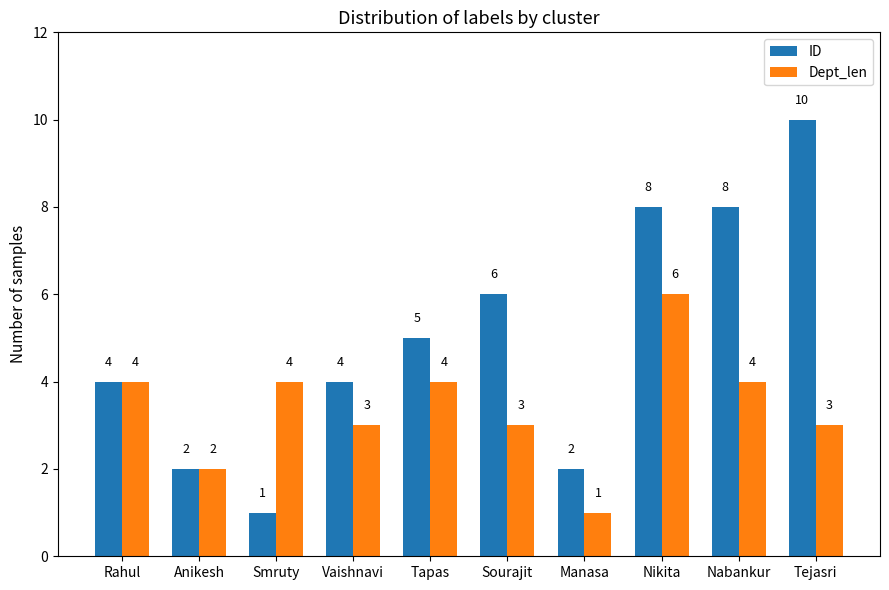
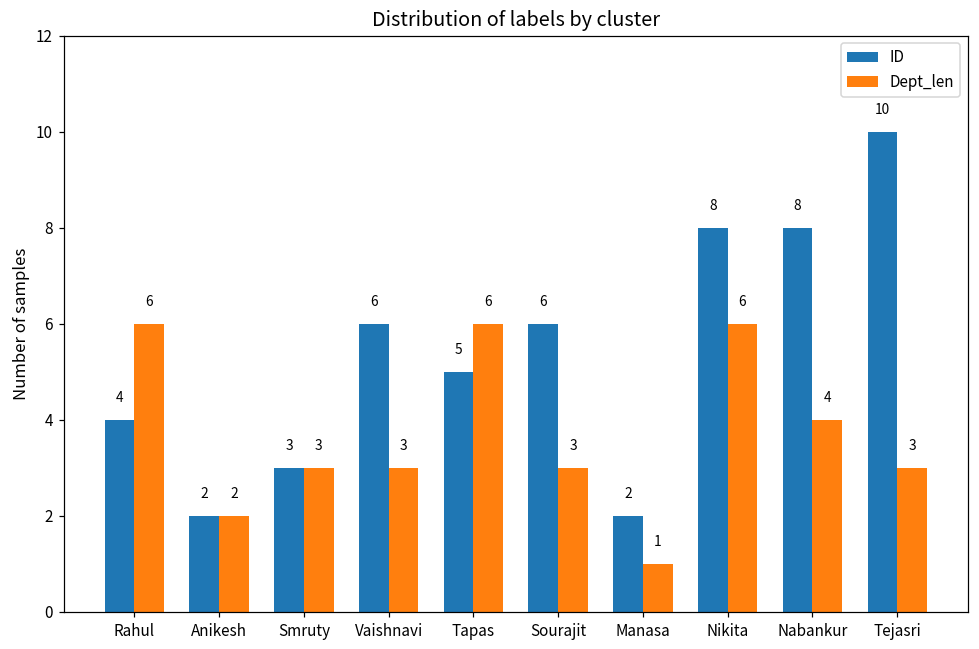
  {
    "ID": {
      "Rahul": 4,
      "Anikesh": 2,
-     "Smruty": 1,
-     "Vaishnavi": 4,
+     "Smruty": 3,
+     "Vaishnavi": 6,
      "Tapas": 5,
      "Sourajit": 6,
      "Manasa": 2,
      "Nikita": 8,
      "Nabankur": 8,
      "Tejasri": 10
    },
    "Dept_len": {
-     "Rahul": 4,
+     "Rahul": 6,
      "Anikesh": 2,
-     "Smruty": 4,
+     "Smruty": 3,
      "Vaishnavi": 3,
-     "Tapas": 4,
+     "Tapas": 6,
      "Sourajit": 3,
      "Manasa": 1,
      "Nikita": 6,
      "Nabankur": 4,
      "Tejasri": 3
    }
  }
